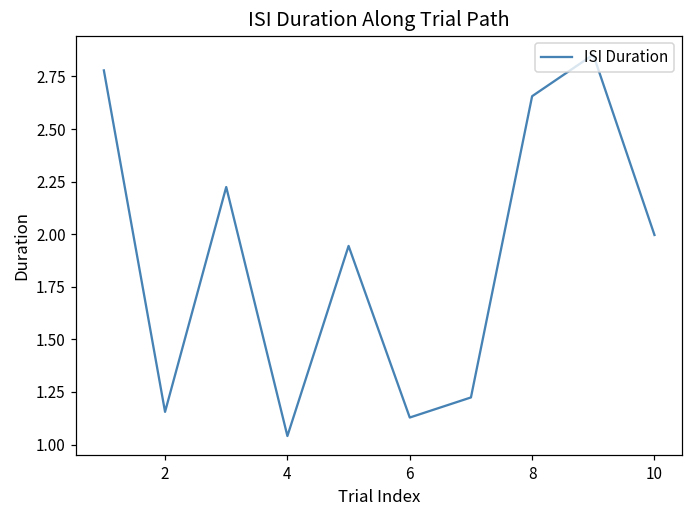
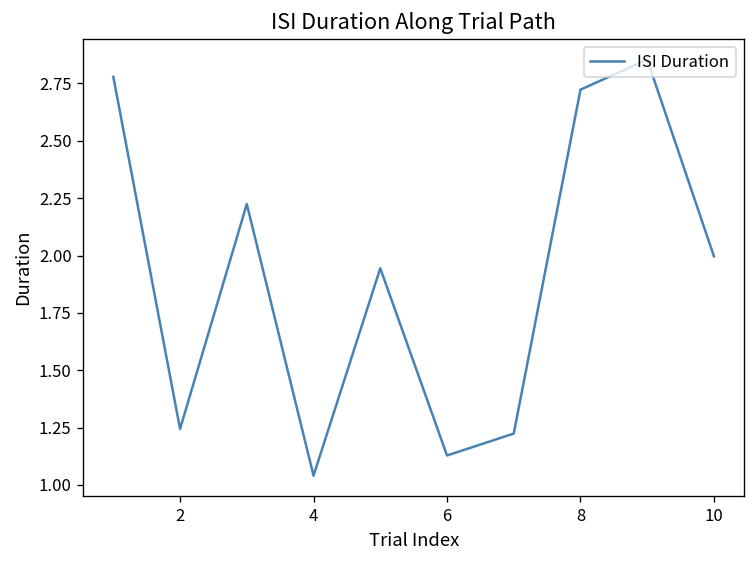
  {
-   "2": 1.16,
+   "2": 1.24,
    "4": 1.04,
    "6": 1.13,
-   "8": 2.66,
+   "8": 2.72,
    "10": 2.00
  }
